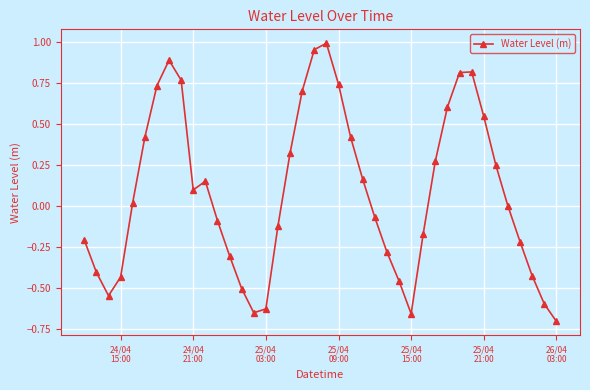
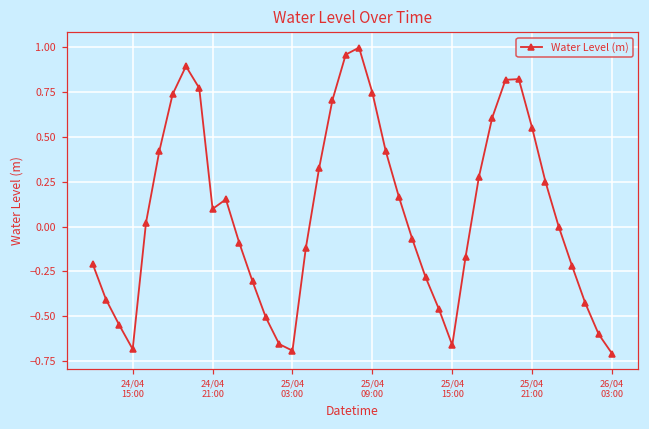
  {
-   "24/04 15:00": -0.43,
+   "24/04 15:00": -0.68,
    "24/04 21:00": 0.10,
-   "25/04 03:00": -0.63,
+   "25/04 03:00": -0.69,
    "25/04 09:00": 0.74,
    "25/04 15:00": -0.66,
    "25/04 21:00": 0.55,
    "26/04 03:00": -0.71
  }
